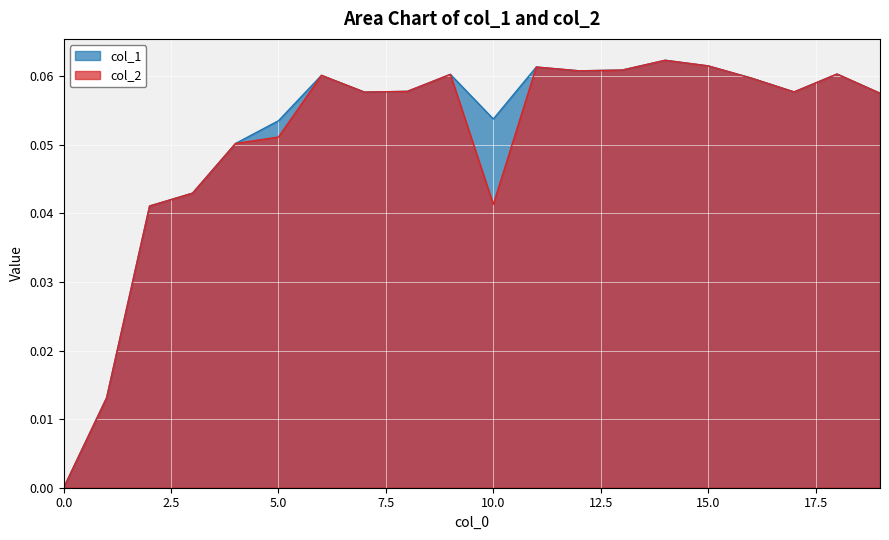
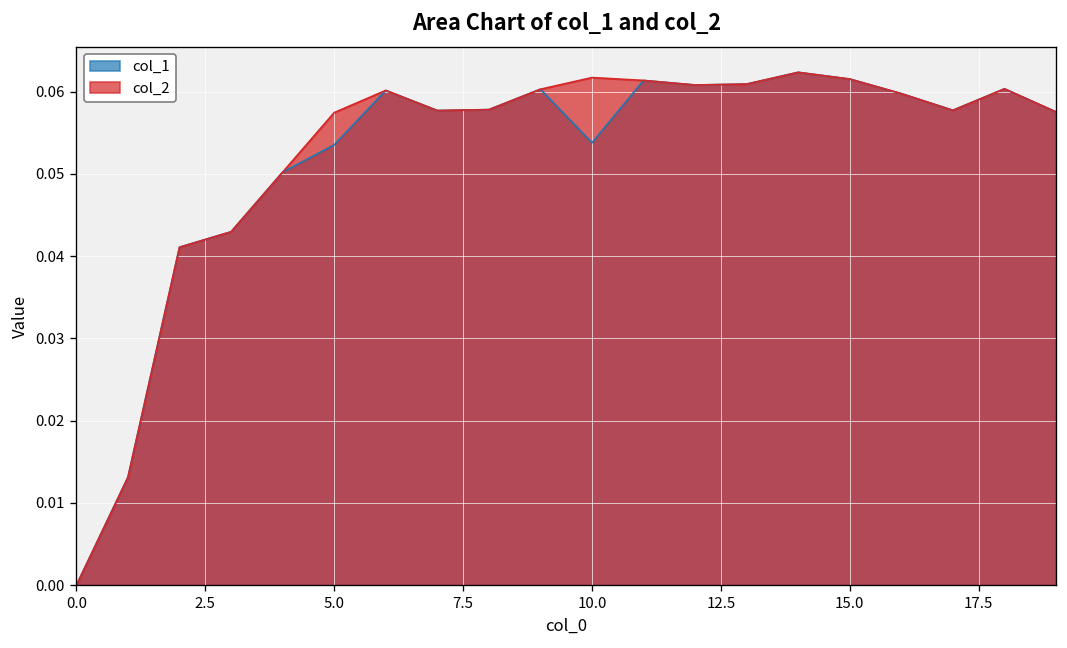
  {
    "col_1": {
      "5.0": 0.054,
      "10.0": 0.054
    },
    "col_2": {
-     "5.0": 0.051,
-     "10.0": 0.041
+     "5.0": 0.057,
+     "10.0": 0.062
    }
  }
